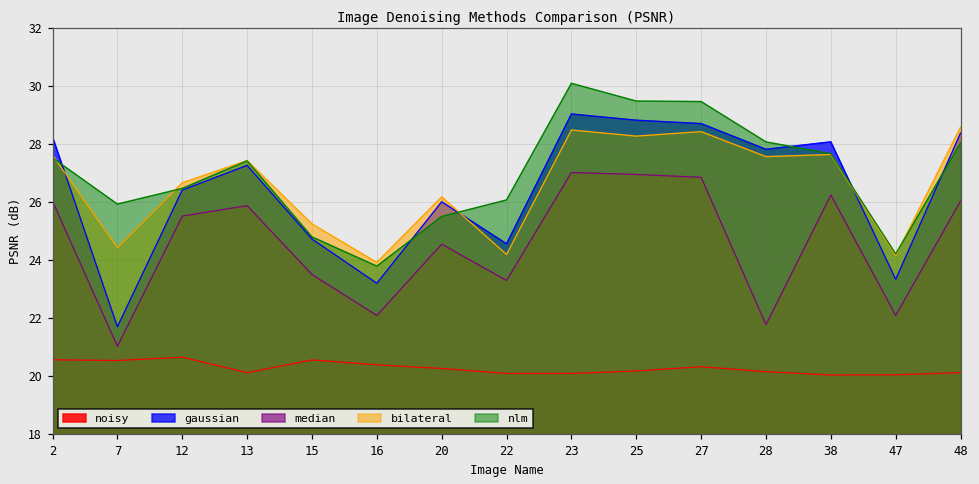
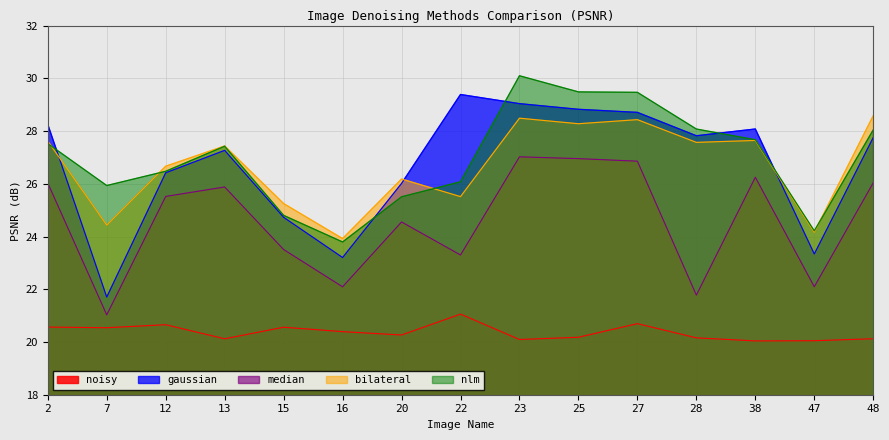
  {
    "noisy": {
      "2": 20.6,
      "7": 20.5,
      "12": 20.7,
      "13": 20.1,
      "15": 20.6,
      "16": 20.4,
      "20": 20.3,
-     "22": 20.1,
+     "22": 21.1,
      "23": 20.1,
      "25": 20.2,
-     "27": 20.3,
+     "27": 20.7,
      "28": 20.2,
      "38": 20.0,
      "47": 20.0,
      "48": 20.1
    },
    "gaussian": {
      "2": 28.3,
      "7": 21.7,
      "13": 27.3,
      "16": 23.2,
      "20": 26.0,
-     "22": 24.6,
+     "22": 29.4,
      "23": 29.0,
      "25": 28.8,
      "27": 28.7,
      "28": 27.8,
      "38": 28.1,
      "47": 23.3,
-     "48": 28.4
+     "48": 27.8
    },
    "median": {
      "2": 26.0,
      "7": 21.0,
      "12": 25.5,
      "13": 25.9,
      "15": 23.5,
      "16": 22.1,
      "20": 24.6,
      "22": 23.3,
      "23": 27.0,
      "25": 27.0,
      "27": 26.9,
      "28": 21.8,
      "38": 26.2,
      "47": 22.1,
      "48": 26.0
    },
    "bilateral": {
      "7": 24.4,
      "12": 26.7,
      "15": 25.2,
      "16": 23.9,
      "20": 26.2,
-     "22": 24.2,
+     "22": 25.5,
      "23": 28.5,
      "25": 28.3,
      "27": 28.4,
      "28": 27.6,
      "48": 28.6
    },
    "nlm": {
      "7": 25.9,
      "16": 23.8,
      "20": 25.5,
      "22": 26.1,
      "23": 30.1,
      "25": 29.5,
      "27": 29.5,
      "28": 28.1,
      "48": 28.0
    }
  }
